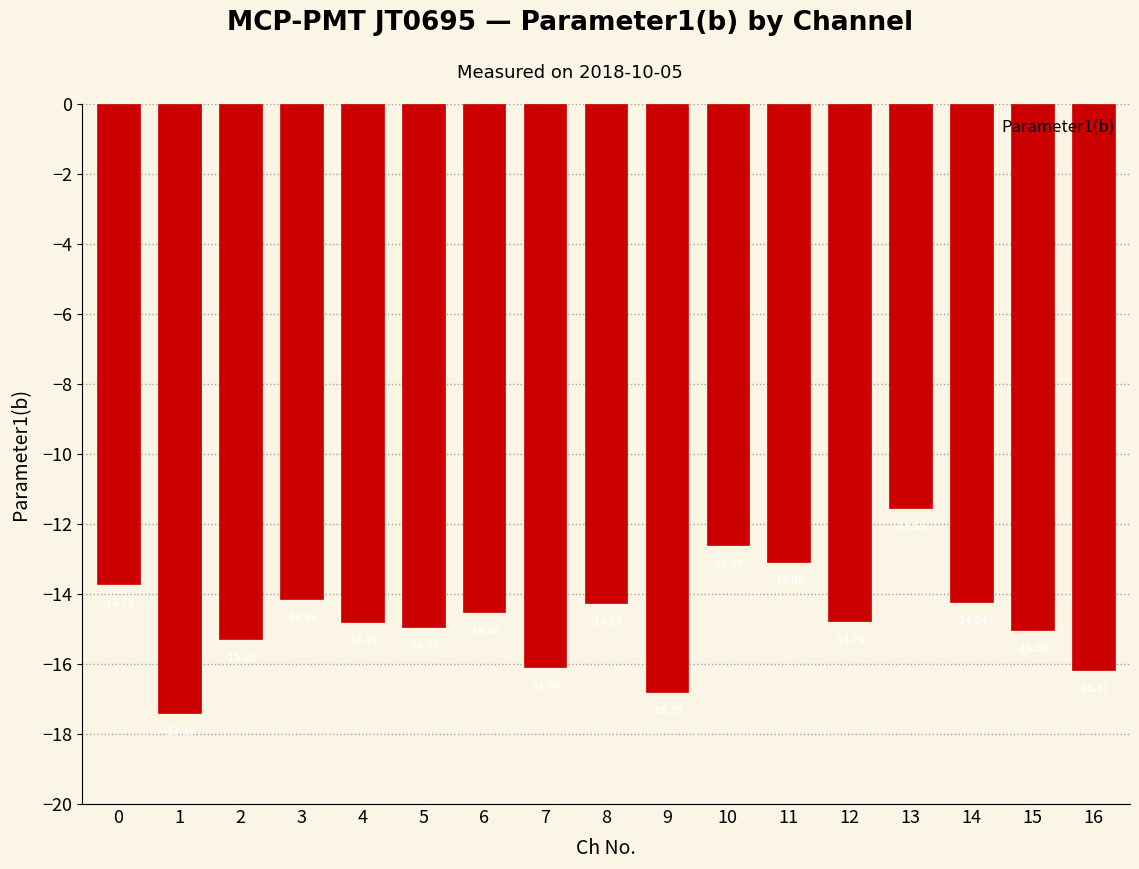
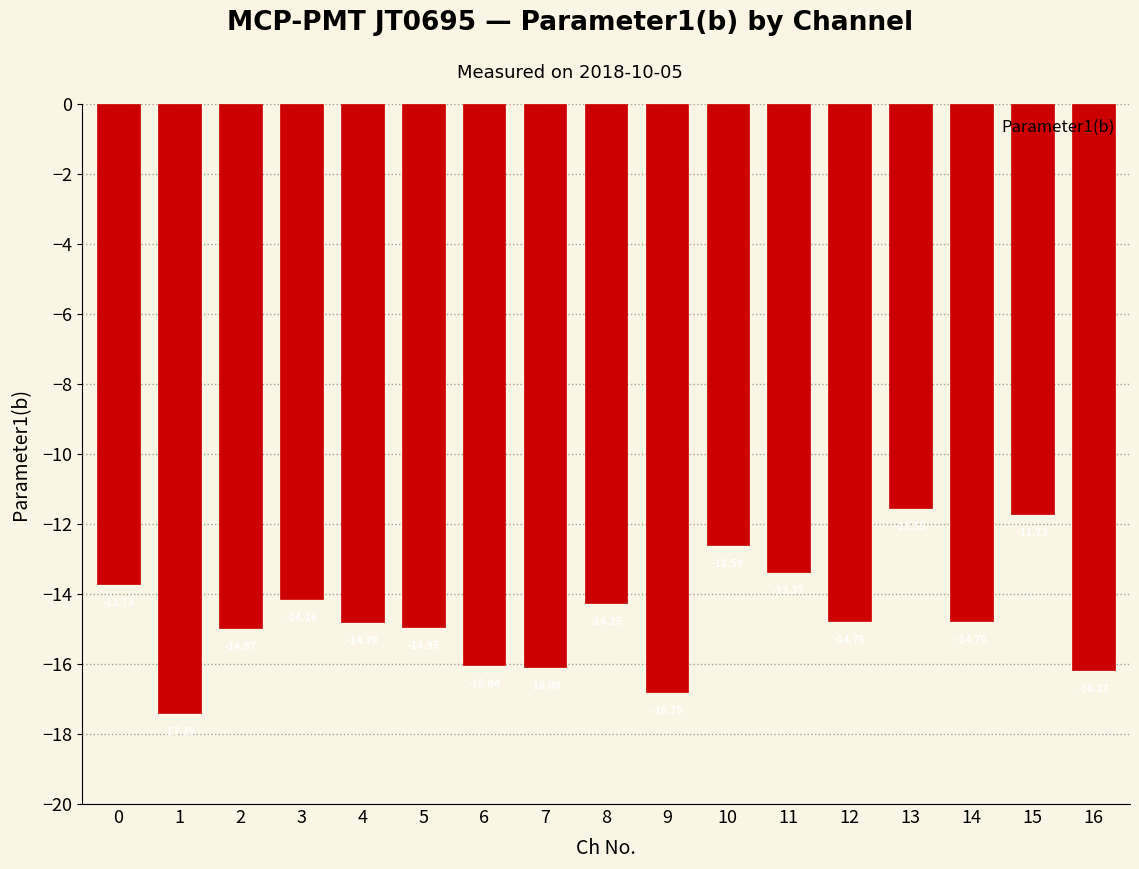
  {
    "0": -13.7,
    "1": -17.4,
-   "2": -15.3,
+   "2": -15.0,
    "3": -14.2,
    "4": -14.8,
    "5": -15.0,
-   "6": -14.5,
+   "6": -16.0,
    "7": -16.1,
    "8": -14.3,
    "9": -16.8,
    "10": -12.6,
-   "11": -13.1,
+   "11": -13.4,
    "12": -14.8,
    "13": -11.5,
-   "14": -14.2,
-   "15": -15.0,
+   "14": -14.8,
+   "15": -11.7,
    "16": -16.2
  }
